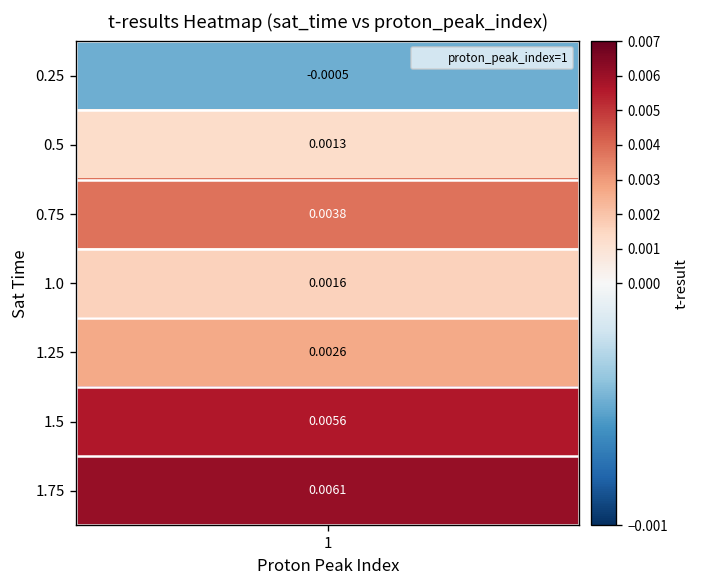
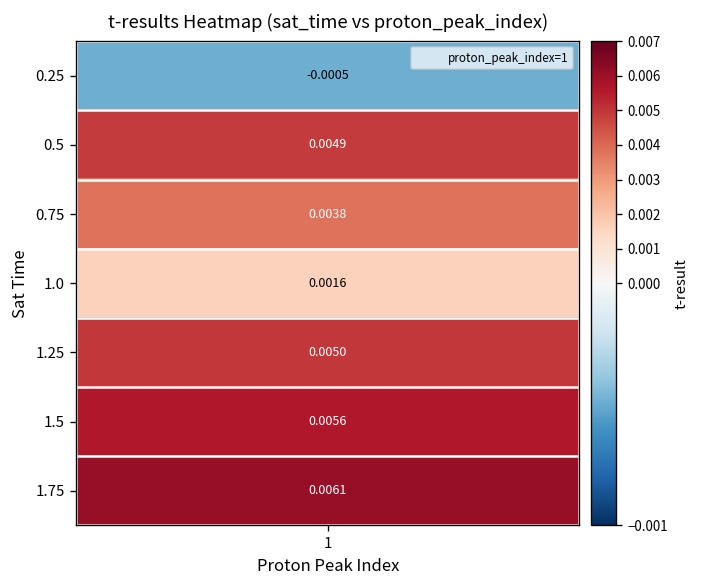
  {
    "0.25": {
      "1": -0.0005
    },
    "0.5": {
-     "1": 0.0013
+     "1": 0.0049
    },
    "0.75": {
      "1": 0.0038
    },
    "1.0": {
      "1": 0.0016
    },
    "1.25": {
-     "1": 0.0026
+     "1": 0.0050
    },
    "1.5": {
      "1": 0.0056
    },
    "1.75": {
      "1": 0.0061
    }
  }
